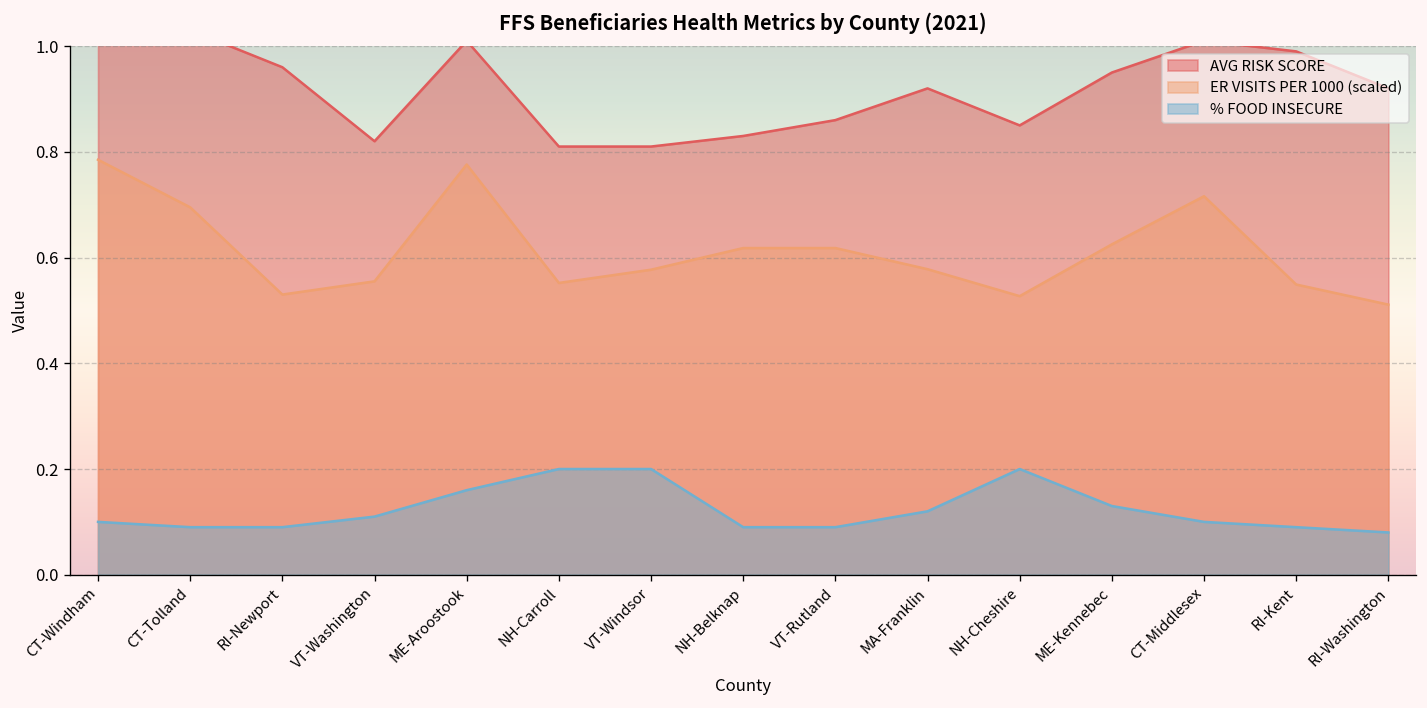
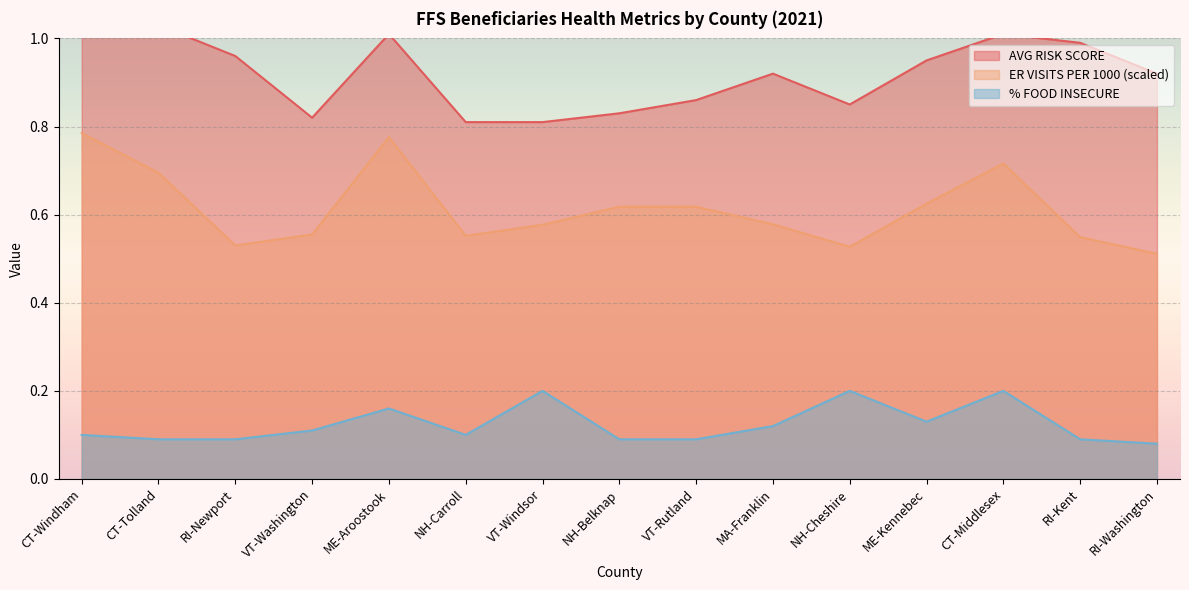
  {
    "% FOOD INSECURE": {
      "CT-Windham": 0.1,
      "CT-Tolland": 0.09,
      "RI-Newport": 0.09,
      "VT-Washington": 0.11,
      "ME-Aroostook": 0.16,
-     "NH-Carroll": 0.2,
+     "NH-Carroll": 0.1,
      "VT-Windsor": 0.2,
      "NH-Belknap": 0.09,
      "VT-Rutland": 0.09,
      "MA-Franklin": 0.12,
      "NH-Cheshire": 0.2,
      "ME-Kennebec": 0.13,
-     "CT-Middlesex": 0.1,
+     "CT-Middlesex": 0.2,
      "RI-Kent": 0.09,
      "RI-Washington": 0.08
    }
  }
